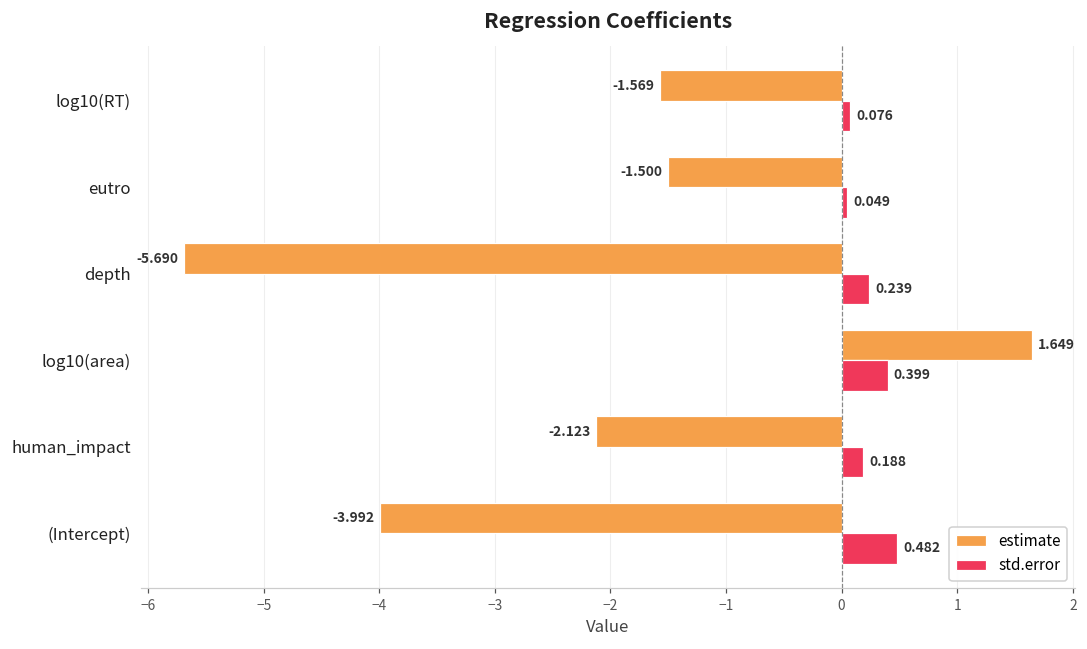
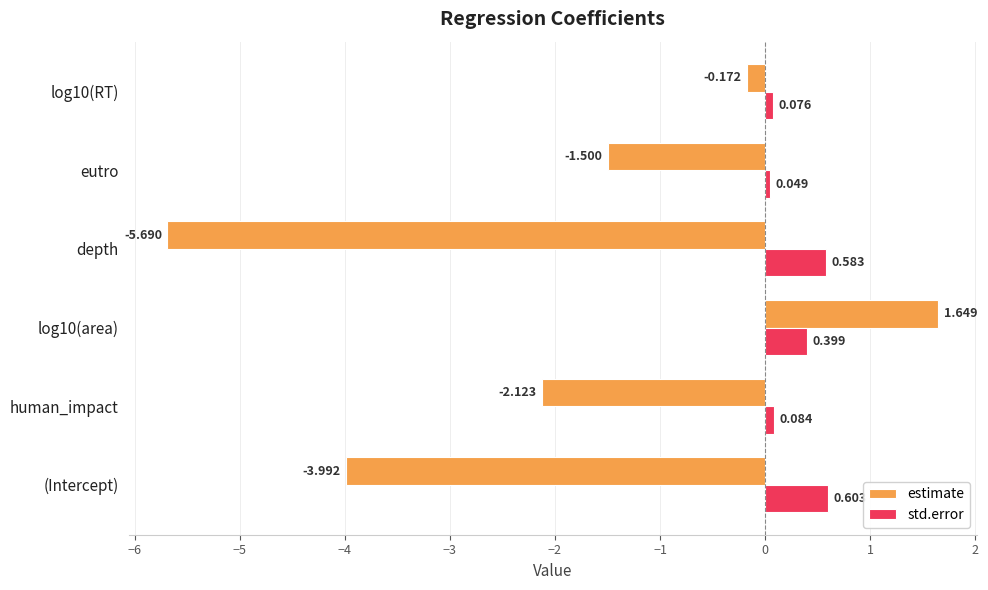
  {
    "estimate": {
-     "log10(RT)": -1.569,
+     "log10(RT)": -0.172,
      "eutro": -1.500,
      "depth": -5.690,
      "log10(area)": 1.649,
      "human_impact": -2.123,
      "(Intercept)": -3.992
    },
    "std.error": {
      "log10(RT)": 0.076,
      "eutro": 0.049,
-     "depth": 0.239,
+     "depth": 0.583,
      "log10(area)": 0.399,
-     "human_impact": 0.188,
-     "(Intercept)": 0.48
+     "human_impact": 0.084,
+     "(Intercept)": 0.60
    }
  }
